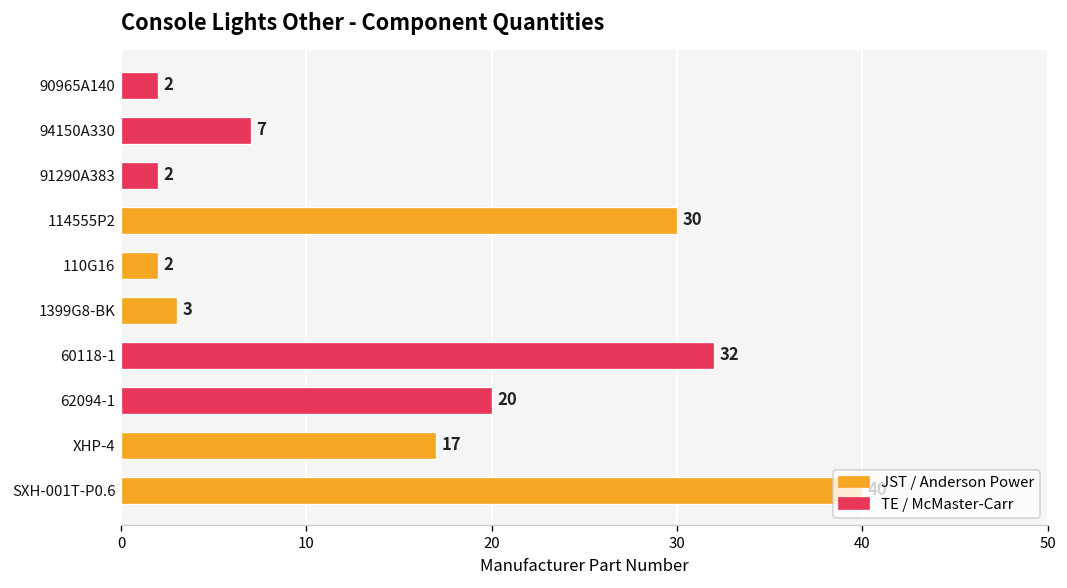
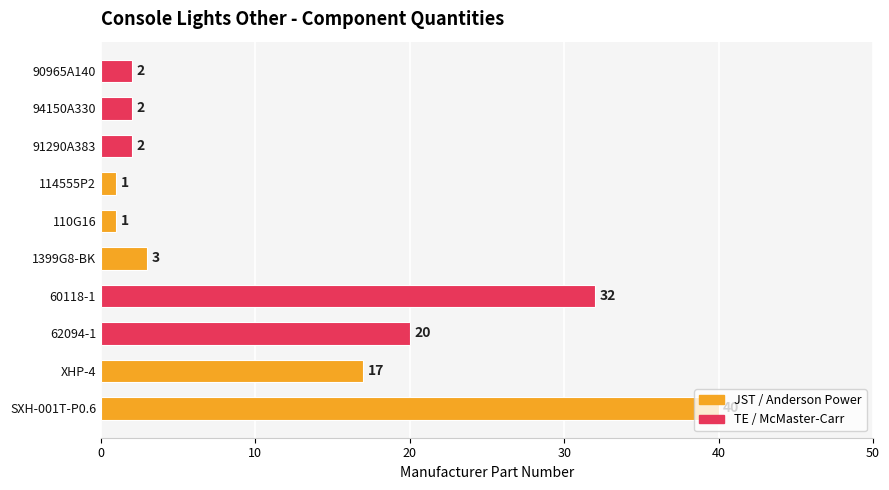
  {
    "90965A140": 2,
-   "94150A330": 7,
+   "94150A330": 2,
    "91290A383": 2,
-   "114555P2": 30,
-   "110G16": 2,
+   "114555P2": 1,
+   "110G16": 1,
    "1399G8-BK": 3,
    "60118-1": 32,
    "62094-1": 20,
    "XHP-4": 17
  }
